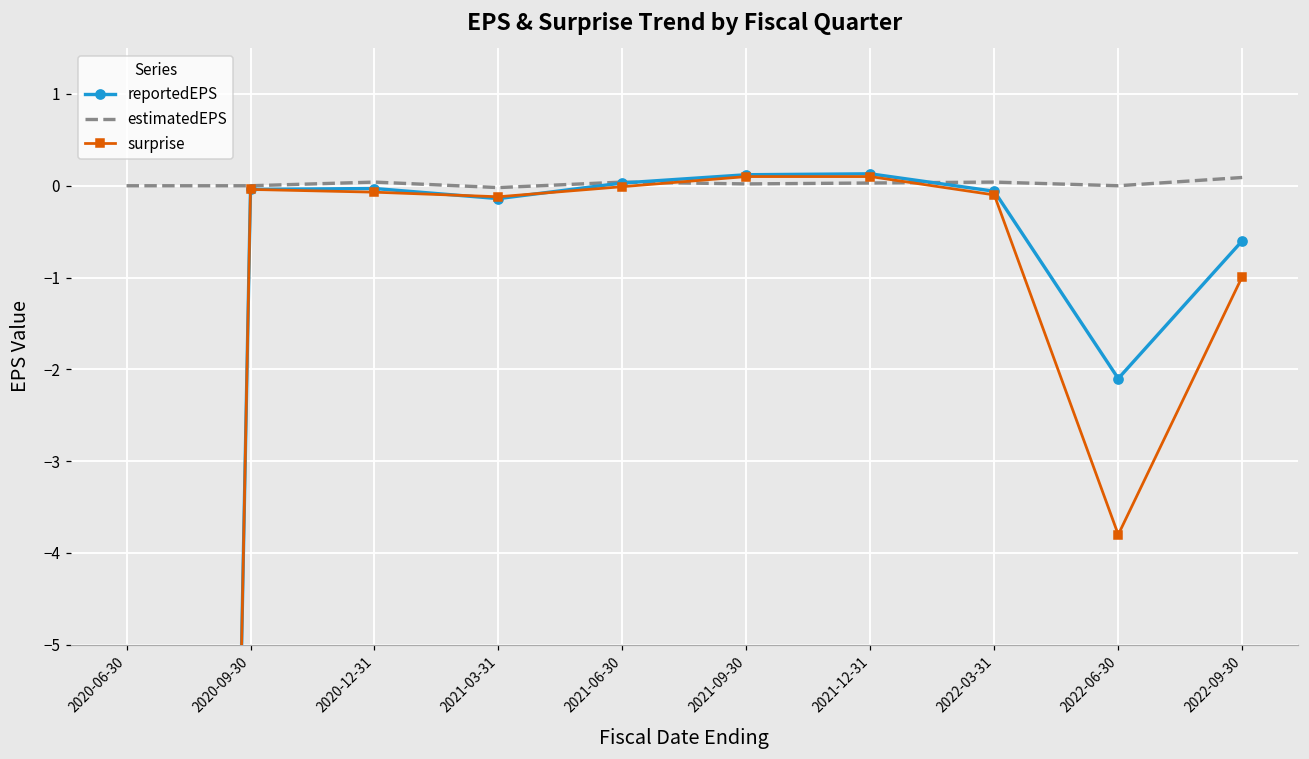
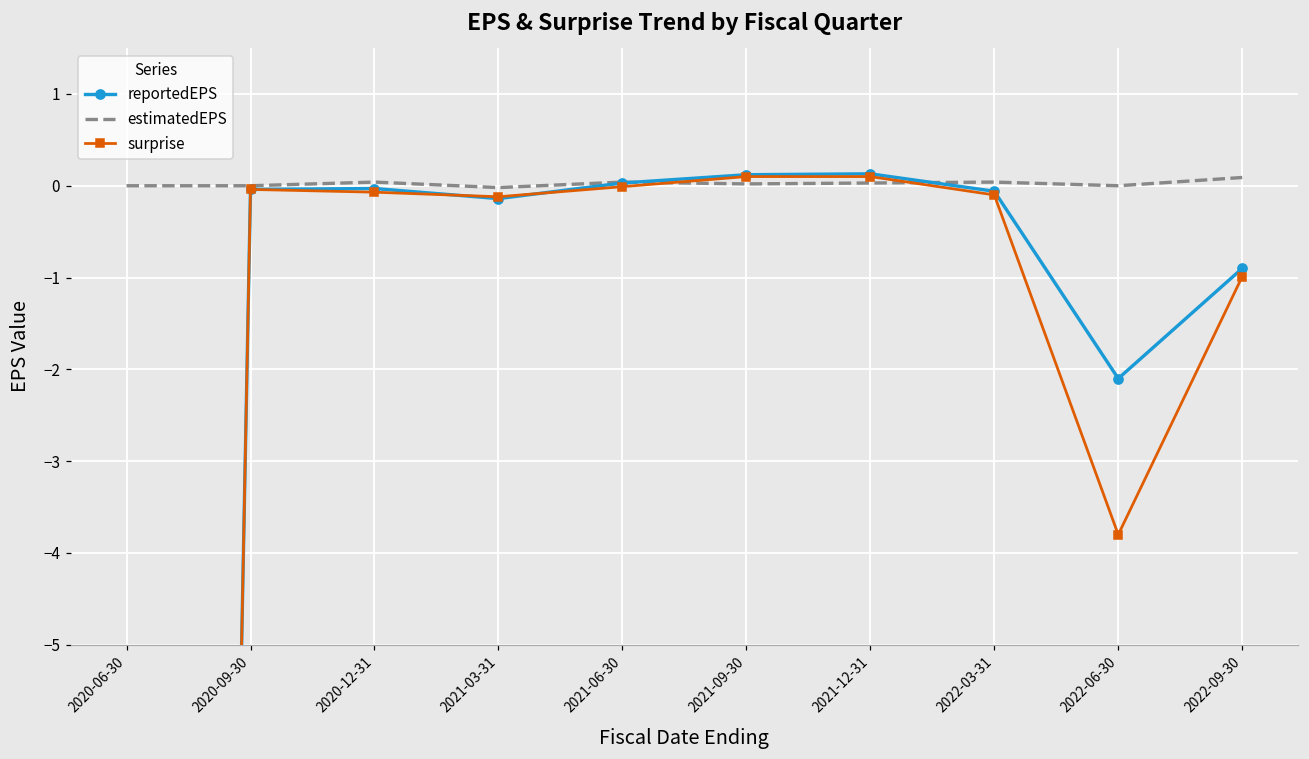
  {
    "reportedEPS": {
      "2020-12-31": 0.0,
      "2022-03-31": -0.1,
      "2022-06-30": -2.1,
-     "2022-09-30": -0.6
+     "2022-09-30": -0.9
    },
    "estimatedEPS": {
      "2020-06-30": 0.0,
      "2020-09-30": 0.0,
      "2020-12-31": 0.0,
      "2021-03-31": 0.0,
      "2021-09-30": 0.0,
      "2021-12-31": 0.0,
      "2022-03-31": 0.0,
      "2022-06-30": 0.0,
      "2022-09-30": 0.1
    },
    "surprise": {
      "2020-12-31": -0.1,
      "2021-06-30": 0.0,
      "2022-03-31": -0.1,
      "2022-06-30": -3.8,
      "2022-09-30": -1.0
    }
  }
